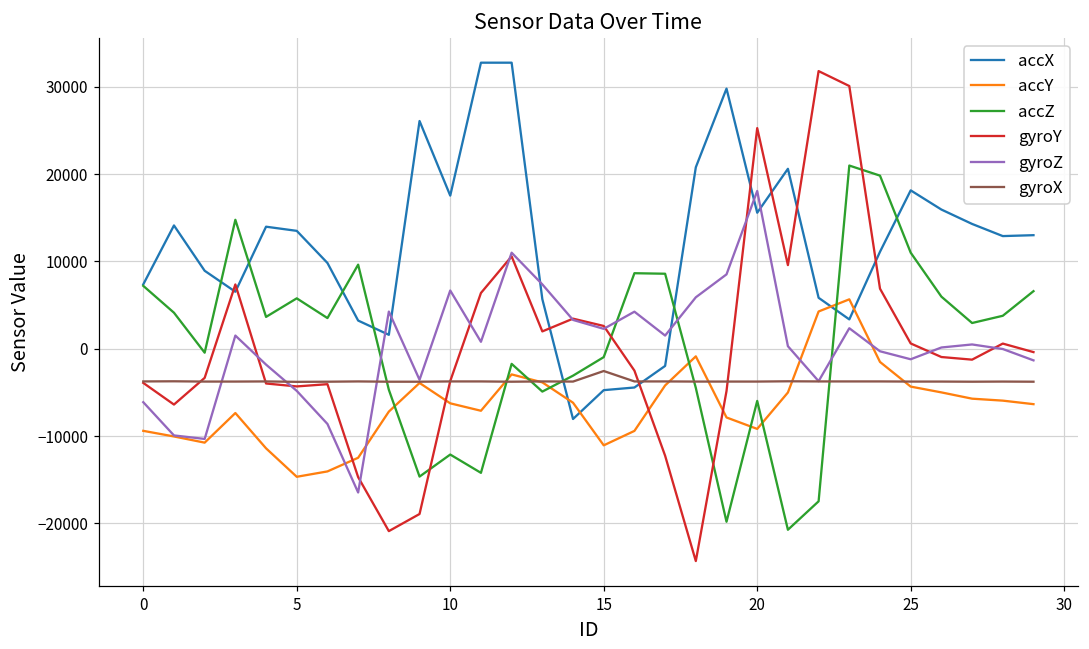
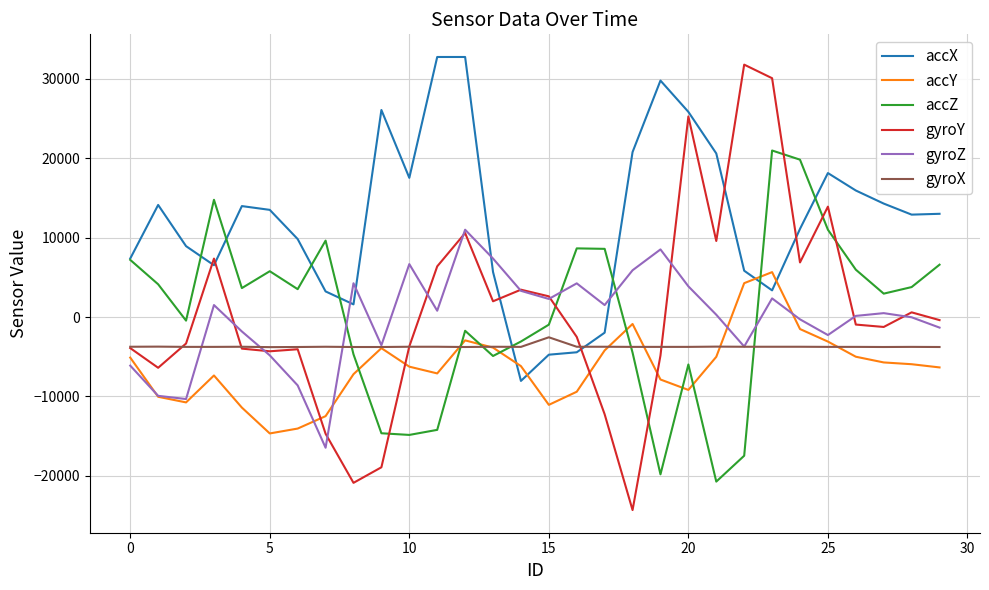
  {
    "accX": {
      "5": 14000,
      "10": 18000,
      "15": -5000,
-     "20": 16000,
+     "20": 26000,
      "25": 18000
    },
    "accY": {
-     "0": -9000,
+     "0": -5000,
      "5": -15000,
      "10": -6000,
      "15": -11000,
      "20": -9000,
-     "25": -4000
+     "25": -3000
    },
    "accZ": {
      "5": 6000,
-     "10": -12000,
+     "10": -15000,
      "15": -1000,
      "20": -6000,
      "25": 11000
    },
    "gyroY": {
      "5": -4000,
      "15": 3000,
      "20": 25000,
-     "25": 1000
+     "25": 14000
    },
    "gyroZ": {
      "0": -6000,
      "5": -5000,
      "10": 7000,
      "15": 2000,
-     "20": 18000,
-     "25": -1000
+     "20": 4000,
+     "25": -2000
    },
    "gyroX": {
      "5": -4000,
      "15": -3000,
      "20": -4000,
      "25": -4000
    }
  }
